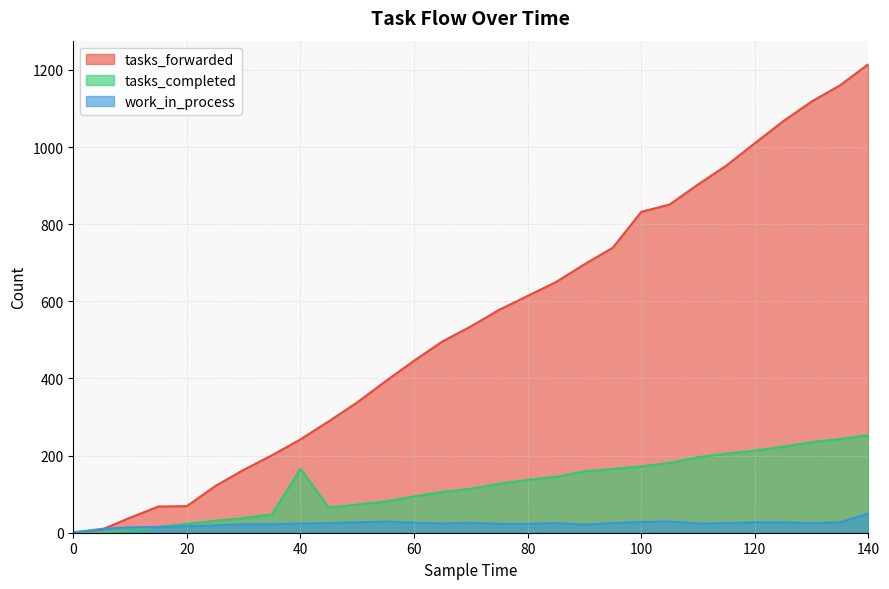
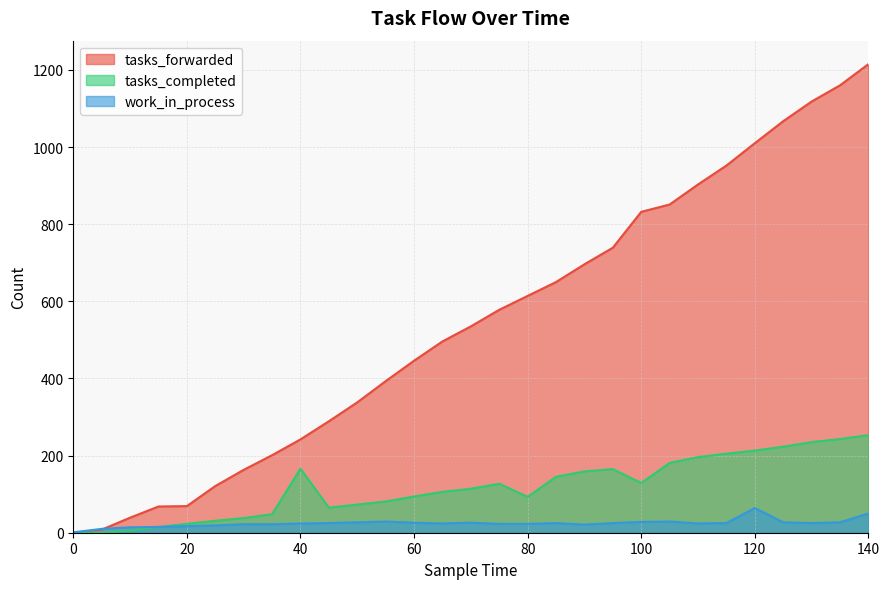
  {
    "tasks_forwarded": {
      "20": 70,
      "40": 240,
      "60": 450,
      "80": 610,
      "100": 830,
      "120": 1010,
      "140": 1220
    },
    "tasks_completed": {
      "40": 170,
      "60": 90,
-     "80": 140,
-     "100": 170,
+     "80": 90,
+     "100": 130,
      "120": 210,
      "140": 250
    },
    "work_in_process": {
      "40": 20,
      "60": 30,
      "80": 20,
      "100": 30,
-     "120": 30,
+     "120": 60,
      "140": 50
    }
  }
